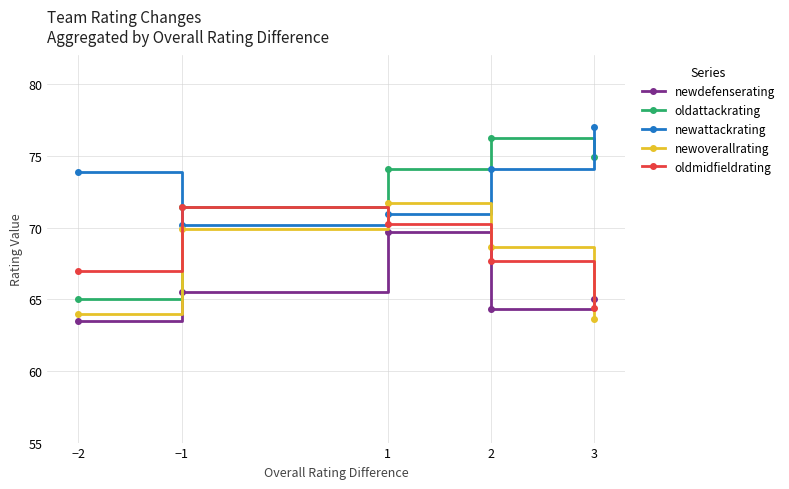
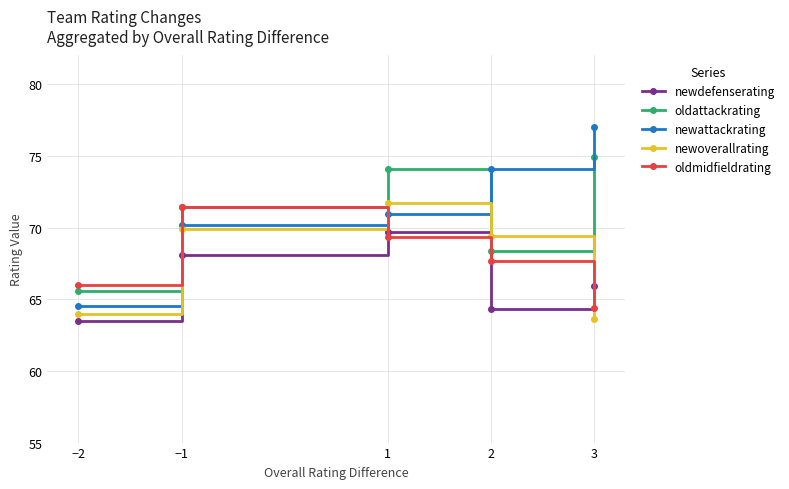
  {
    "newdefenserating": {
      "−2": 63.5,
-     "−1": 65.5,
+     "−1": 68.1,
      "1": 69.7,
      "2": 64.3,
-     "3": 65.0
+     "3": 65.9
    },
    "oldattackrating": {
-     "−2": 65.0,
+     "−2": 65.6,
      "1": 74.1,
-     "2": 76.3,
+     "2": 68.3,
      "3": 74.9
    },
    "newattackrating": {
-     "−2": 73.9,
+     "−2": 64.5,
      "−1": 70.2,
      "1": 70.9,
      "2": 74.1,
      "3": 77.0
    },
    "newoverallrating": {
      "−2": 64.0,
      "−1": 69.9,
      "1": 71.7,
-     "2": 68.7,
+     "2": 69.4,
      "3": 63.6
    },
    "oldmidfieldrating": {
-     "−2": 67,
-     "1": 70.3,
+     "−2": 66,
+     "1": 69.3,
      "2": 67.7,
      "3": 64.4
    }
  }
